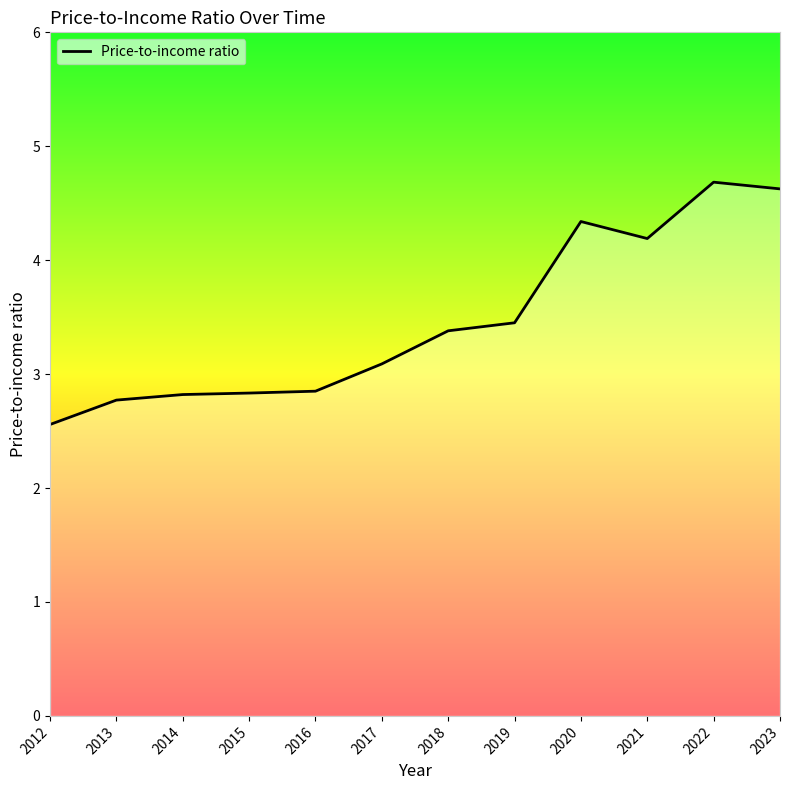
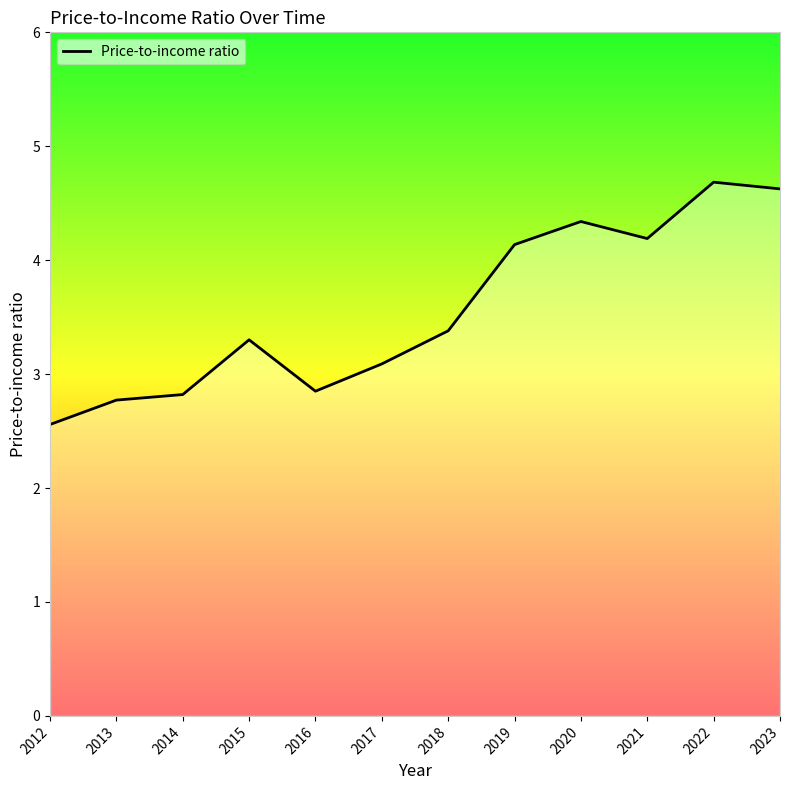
  {
    "2012": 2.56,
    "2013": 2.77,
    "2014": 2.82,
-   "2015": 2.83,
+   "2015": 3.30,
    "2016": 2.85,
    "2017": 3.09,
    "2018": 3.38,
-   "2019": 3.45,
+   "2019": 4.14,
    "2020": 4.34,
    "2021": 4.19,
    "2022": 4.68,
    "2023": 4.63
  }
